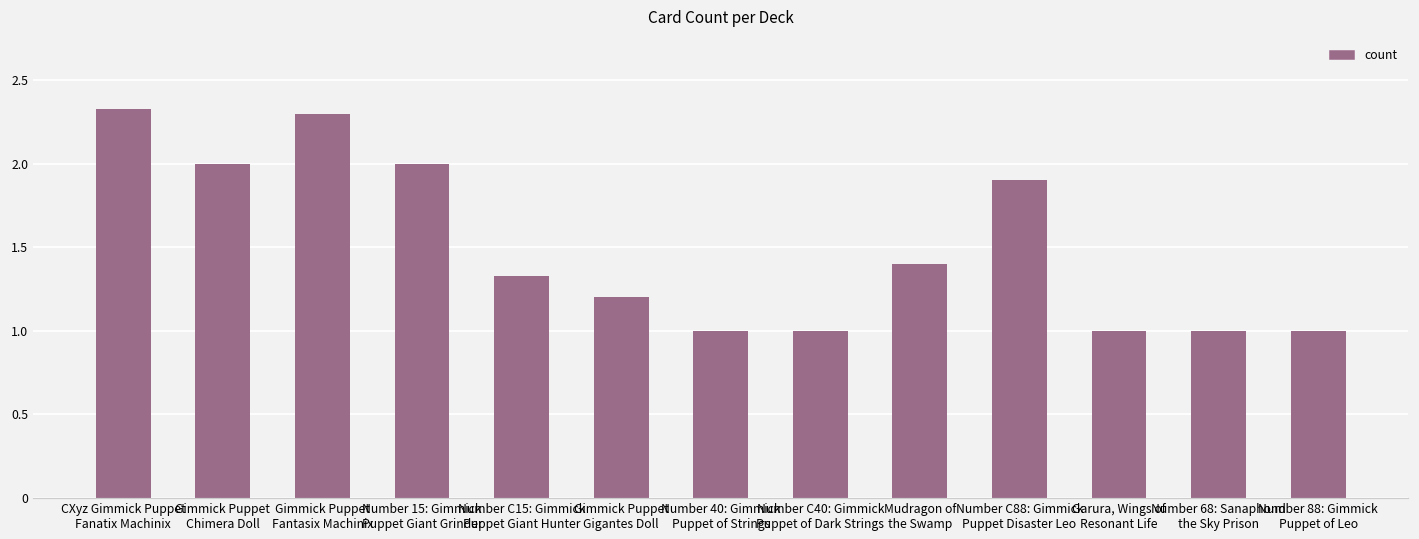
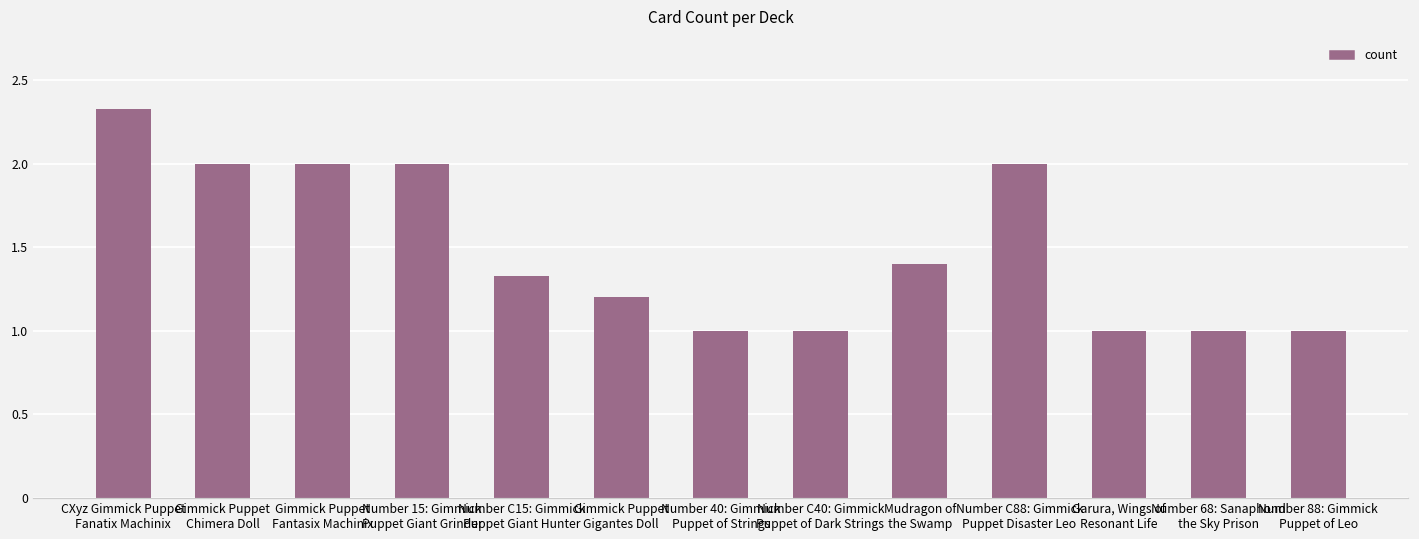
  {
    "CXyz Gimmick Puppet Fanatix Machinix": 2.33,
    "Gimmick Puppet Chimera Doll": 2.0,
-   "Gimmick Puppet Fantasix Machinix": 2.3,
+   "Gimmick Puppet Fantasix Machinix": 2.0,
    "Gimmick Puppet Gigantes Doll": 1.2,
    "Mudragon of the Swamp": 1.4,
-   "Number C88: Gimmick Puppet Disaster Leo": 1.9
+   "Number C88: Gimmick Puppet Disaster Leo": 2.0
  }
